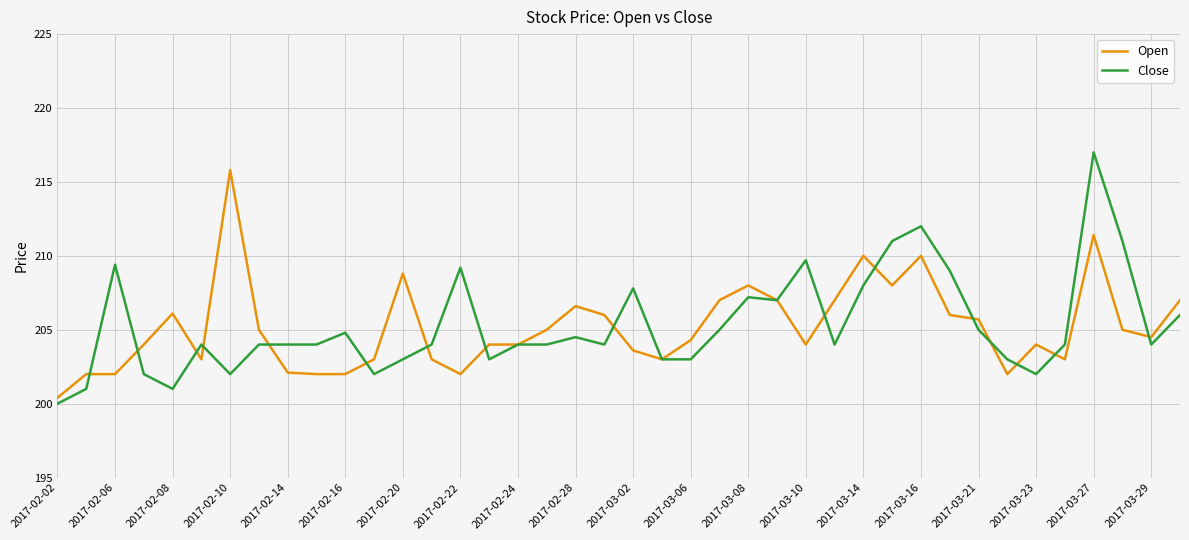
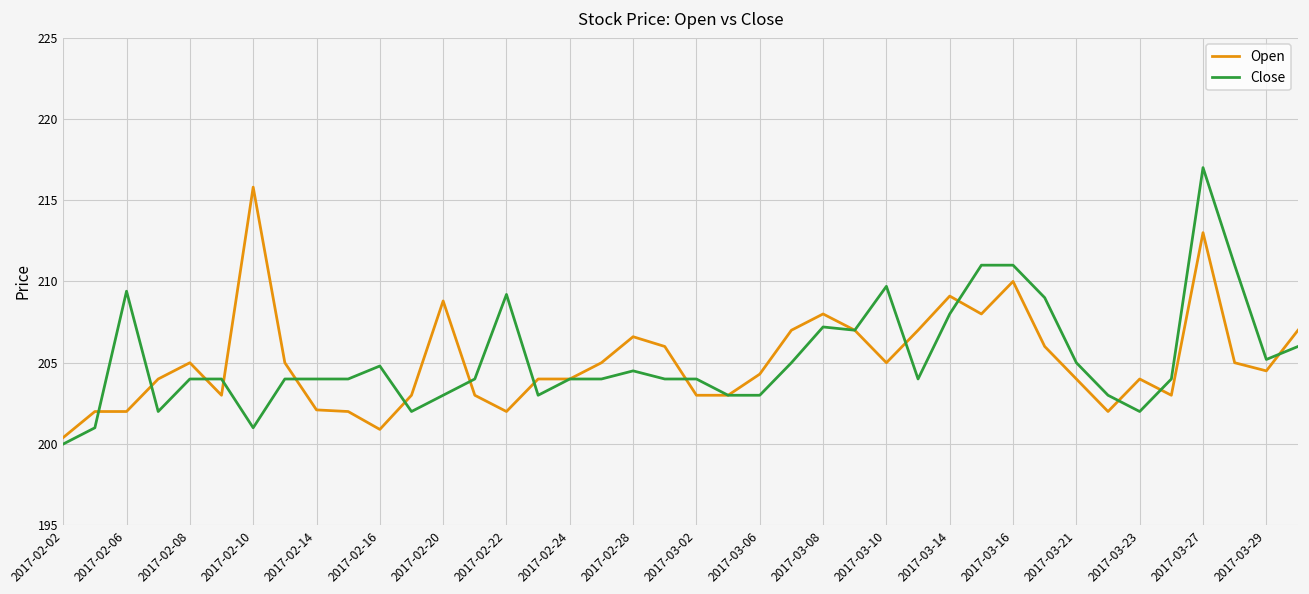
  {
    "Open": {
      "2017-02-02": 200.4,
      "2017-02-06": 202.0,
-     "2017-02-08": 206.1,
+     "2017-02-08": 205.0,
      "2017-02-10": 215.8,
      "2017-02-14": 202.1,
-     "2017-02-16": 202.0,
+     "2017-02-16": 200.9,
      "2017-02-20": 208.8,
      "2017-02-22": 202.0,
      "2017-02-28": 206.6,
-     "2017-03-02": 203.6,
+     "2017-03-02": 203.0,
      "2017-03-06": 204.3,
      "2017-03-08": 208.0,
-     "2017-03-10": 204,
-     "2017-03-14": 210.0,
+     "2017-03-10": 205,
+     "2017-03-14": 209.1,
      "2017-03-16": 210.0,
-     "2017-03-21": 205.7,
+     "2017-03-21": 204.0,
      "2017-03-23": 204.0,
-     "2017-03-27": 211.4,
+     "2017-03-27": 213.0,
      "2017-03-29": 204.5
    },
    "Close": {
      "2017-02-02": 200.0,
      "2017-02-06": 209.4,
-     "2017-02-08": 201,
-     "2017-02-10": 202,
+     "2017-02-08": 204,
+     "2017-02-10": 201,
      "2017-02-14": 204.0,
      "2017-02-16": 204.8,
      "2017-02-20": 203.0,
      "2017-02-22": 209.2,
      "2017-02-28": 204.5,
-     "2017-03-02": 207.8,
+     "2017-03-02": 204.0,
      "2017-03-06": 203.0,
      "2017-03-08": 207.2,
      "2017-03-10": 209.7,
      "2017-03-14": 208.0,
-     "2017-03-16": 212,
+     "2017-03-16": 211,
      "2017-03-21": 205.0,
      "2017-03-23": 202.0,
      "2017-03-27": 217.0,
-     "2017-03-29": 204.0
+     "2017-03-29": 205.2
    }
  }
